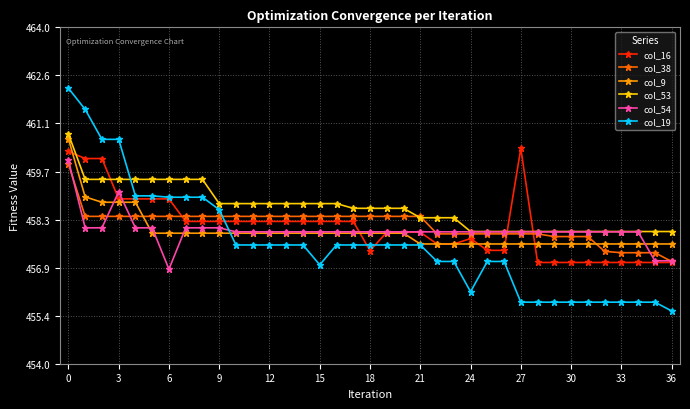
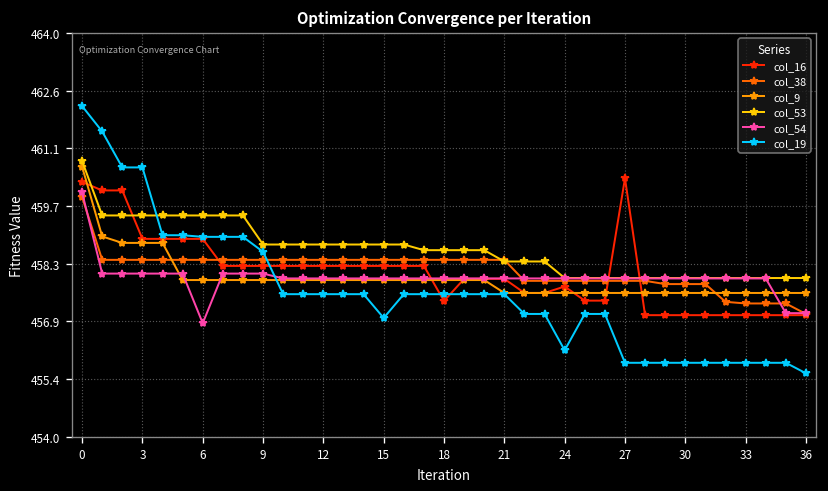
  {
    "col_16": {
      "0": 460.3,
      "3": 458.9,
      "9": 458.2,
      "12": 458.2,
      "15": 458.2,
      "18": 457.4,
      "24": 457.7,
      "27": 460.4,
      "30": 457.0,
      "33": 457.0
    },
    "col_54": {
      "0": 460.1,
-     "3": 459.1,
+     "3": 458.0,
      "6": 456.8,
      "9": 458.0
    },
    "col_19": {
      "0": 462.2,
      "3": 460.7,
      "9": 458.6,
      "12": 457.5,
      "15": 456.9,
      "18": 457.5,
      "24": 456.1,
      "27": 455.8,
      "30": 455.8,
      "33": 455.8,
      "36": 455.6
    }
  }
